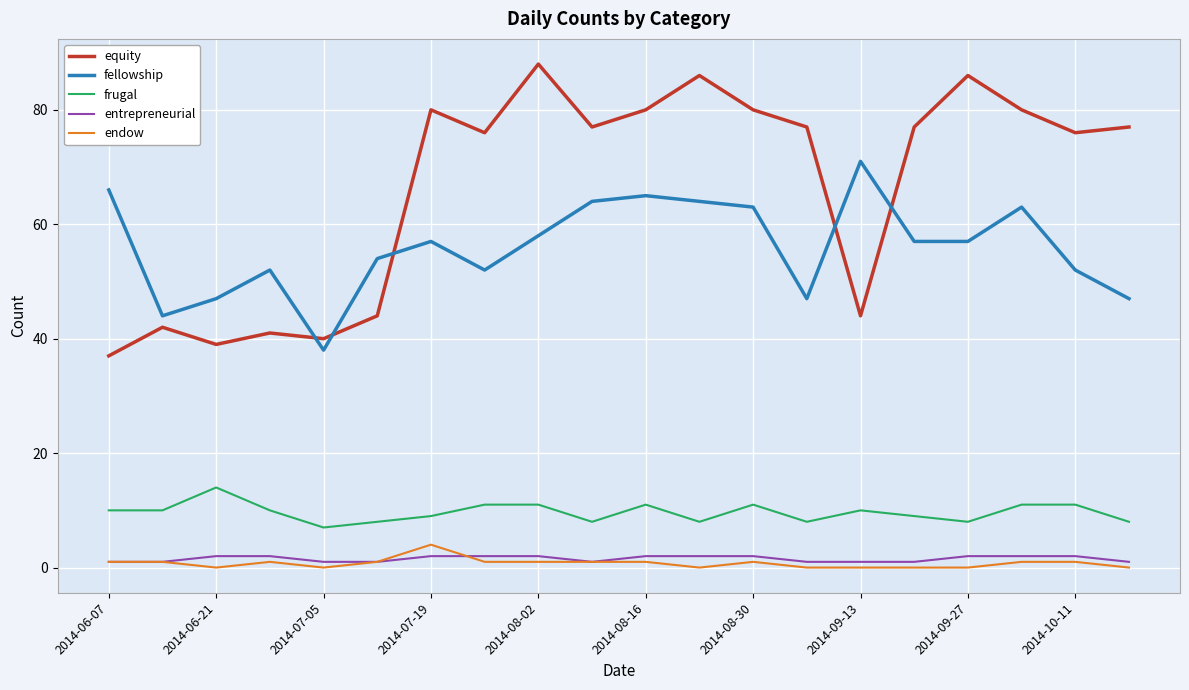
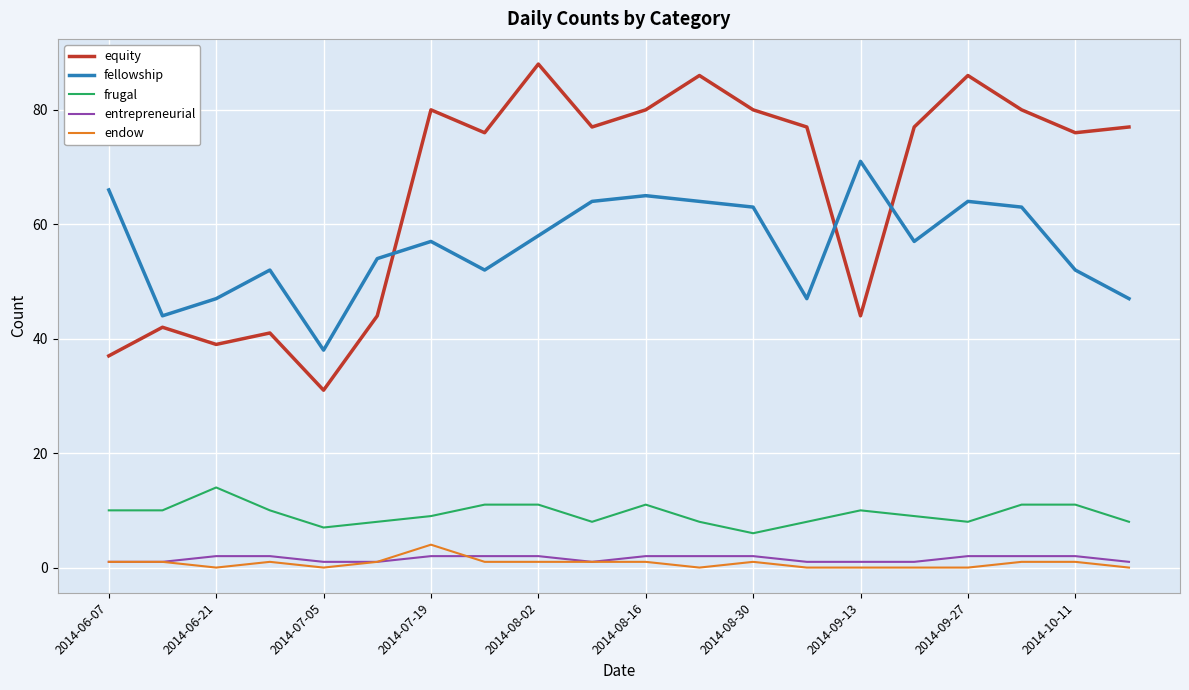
  {
    "equity": {
      "2014-06-07": 37,
      "2014-06-21": 39,
-     "2014-07-05": 40,
+     "2014-07-05": 31,
      "2014-07-19": 80,
      "2014-08-02": 88,
      "2014-08-16": 80,
      "2014-08-30": 80,
      "2014-09-13": 44,
      "2014-09-27": 86,
      "2014-10-11": 76
    },
    "fellowship": {
      "2014-06-07": 66,
      "2014-06-21": 47,
      "2014-07-05": 38,
      "2014-07-19": 57,
      "2014-08-02": 58,
      "2014-08-16": 65,
      "2014-08-30": 63,
      "2014-09-13": 71,
-     "2014-09-27": 57,
+     "2014-09-27": 64,
      "2014-10-11": 52
    },
    "frugal": {
      "2014-06-07": 10,
      "2014-06-21": 14,
      "2014-07-05": 7,
      "2014-07-19": 9,
      "2014-08-02": 11,
      "2014-08-16": 11,
-     "2014-08-30": 11,
+     "2014-08-30": 6,
      "2014-09-13": 10,
      "2014-09-27": 8,
      "2014-10-11": 11
    },
    "entrepreneurial": {
      "2014-06-21": 2,
      "2014-07-05": 1,
      "2014-07-19": 2,
      "2014-08-02": 2,
      "2014-08-16": 2,
      "2014-08-30": 2,
      "2014-09-13": 1,
      "2014-09-27": 2,
      "2014-10-11": 2
    },
    "endow": {
      "2014-06-21": 0,
      "2014-07-05": 0,
      "2014-07-19": 4,
      "2014-08-02": 1,
      "2014-08-16": 1,
      "2014-08-30": 1,
      "2014-09-13": 0,
      "2014-09-27": 0,
      "2014-10-11": 1
    }
  }
